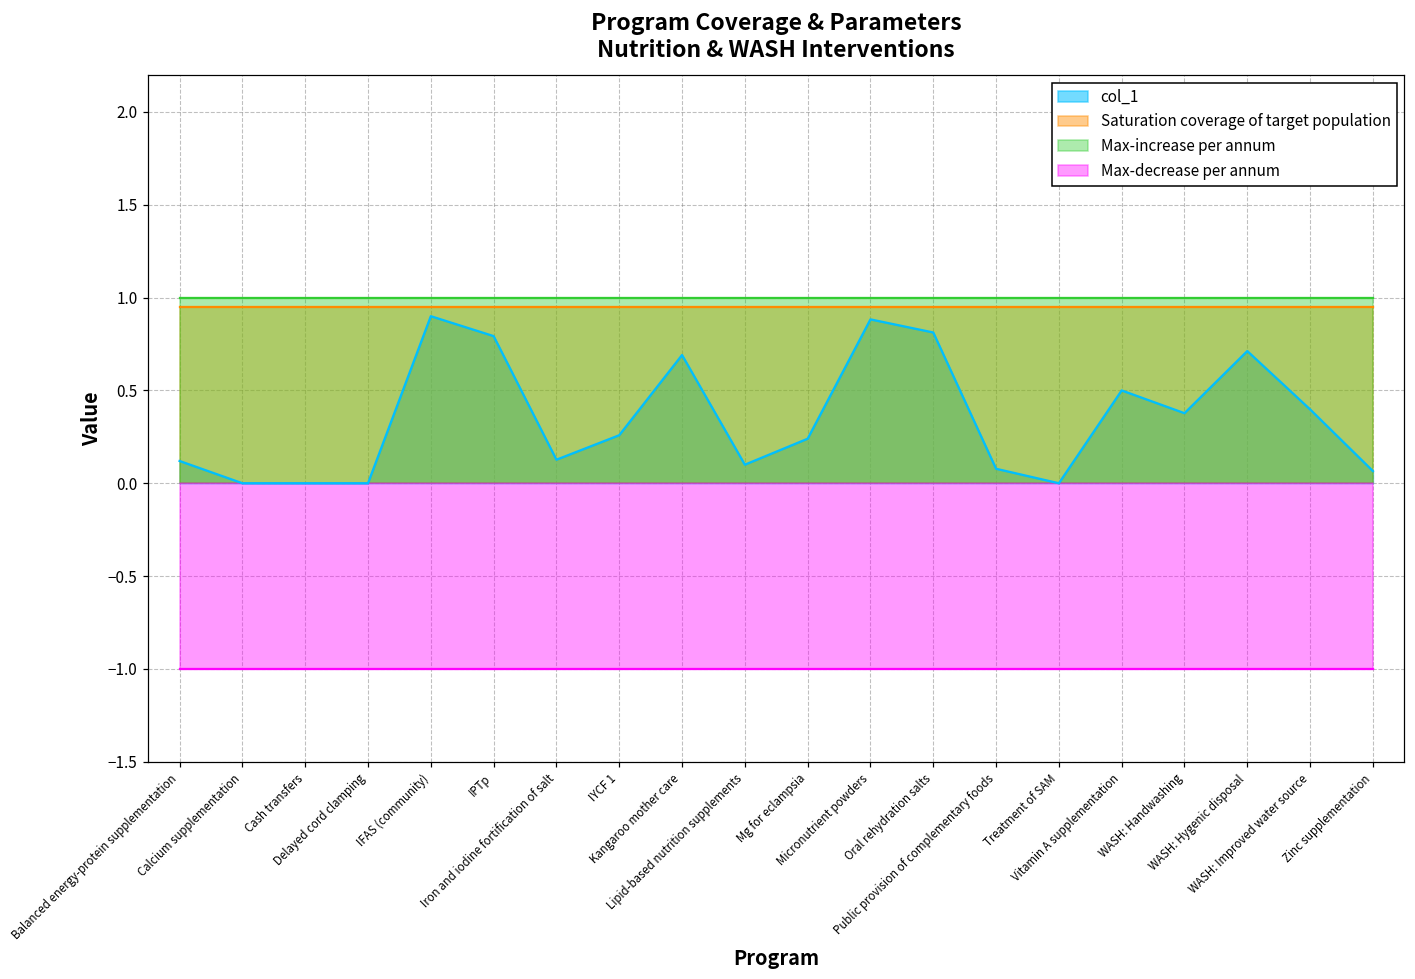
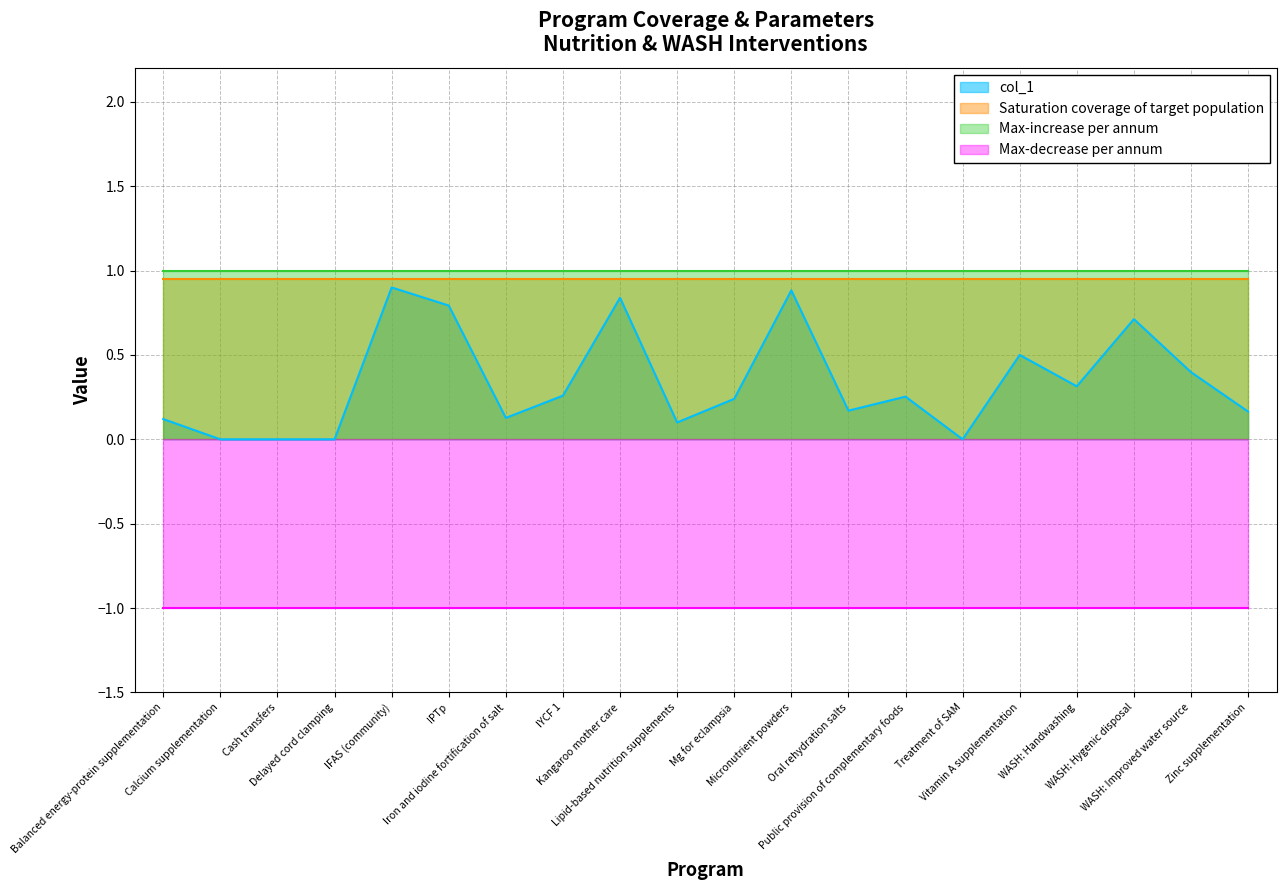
  {
    "col_1": {
      "Balanced energy-protein supplementation": 0.12,
      "IFAS (community)": 0.90,
      "IPTp": 0.79,
      "Iron and iodine fortification of salt": 0.13,
      "IYCF 1": 0.26,
-     "Kangaroo mother care": 0.69,
+     "Kangaroo mother care": 0.84,
      "Lipid-based nutrition supplements": 0.10,
      "Mg for eclampsia": 0.24,
      "Micronutrient powders": 0.88,
-     "Oral rehydration salts": 0.81,
-     "Public provision of complementary foods": 0.08,
+     "Oral rehydration salts": 0.17,
+     "Public provision of complementary foods": 0.25,
      "Vitamin A supplementation": 0.50,
-     "WASH: Handwashing": 0.38,
+     "WASH: Handwashing": 0.31,
      "WASH: Hygenic disposal": 0.71,
      "WASH: Improved water source": 0.40,
-     "Zinc supplementation": 0.07
+     "Zinc supplementation": 0.16
    },
    "Saturation coverage of target population": {
      "Balanced energy-protein supplementation": 0.95,
      "Calcium supplementation": 0.95,
      "Cash transfers": 0.95,
      "Delayed cord clamping": 0.95,
      "IFAS (community)": 0.95,
      "IPTp": 0.95,
      "Iron and iodine fortification of salt": 0.95,
      "IYCF 1": 0.95,
      "Kangaroo mother care": 0.95,
      "Lipid-based nutrition supplements": 0.95,
      "Mg for eclampsia": 0.95,
      "Micronutrient powders": 0.95,
      "Oral rehydration salts": 0.95,
      "Public provision of complementary foods": 0.95,
      "Treatment of SAM": 0.95,
      "Vitamin A supplementation": 0.95,
      "WASH: Handwashing": 0.95,
      "WASH: Hygenic disposal": 0.95,
      "WASH: Improved water source": 0.95,
      "Zinc supplementation": 0.95
    },
    "Max-increase per annum": {
      "Balanced energy-protein supplementation": 1.00,
      "Calcium supplementation": 1.00,
      "Cash transfers": 1.00,
      "Delayed cord clamping": 1.00,
      "IFAS (community)": 1.00,
      "IPTp": 1.00,
      "Iron and iodine fortification of salt": 1.00,
      "IYCF 1": 1.00,
      "Kangaroo mother care": 1.00,
      "Lipid-based nutrition supplements": 1.00,
      "Mg for eclampsia": 1.00,
      "Micronutrient powders": 1.00,
      "Oral rehydration salts": 1.00,
      "Public provision of complementary foods": 1.00,
      "Treatment of SAM": 1.00,
      "Vitamin A supplementation": 1.00,
      "WASH: Handwashing": 1.00,
      "WASH: Hygenic disposal": 1.00,
      "WASH: Improved water source": 1.00,
      "Zinc supplementation": 1.00
    }
  }
